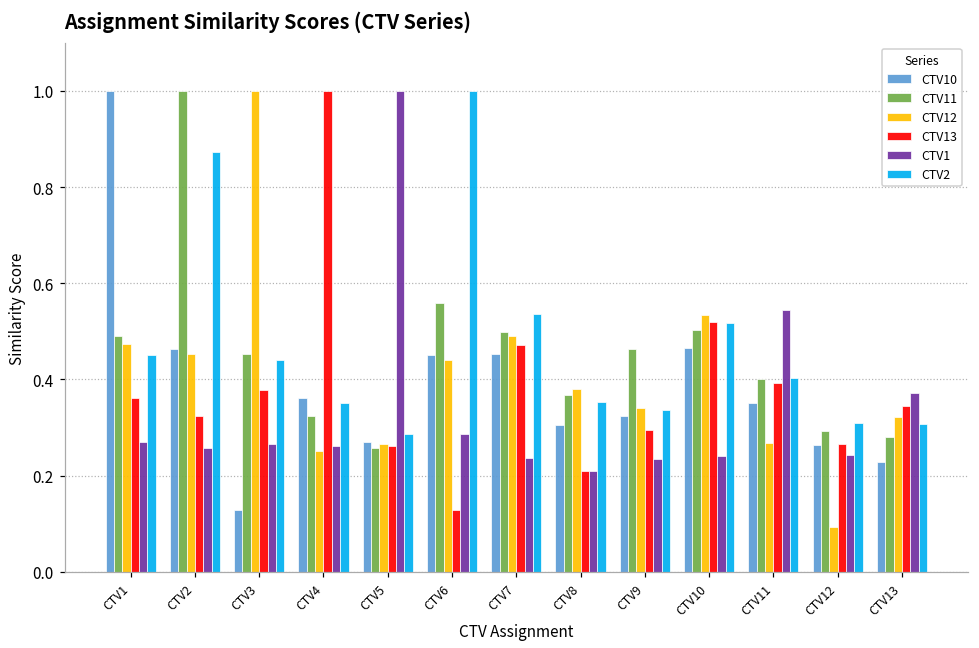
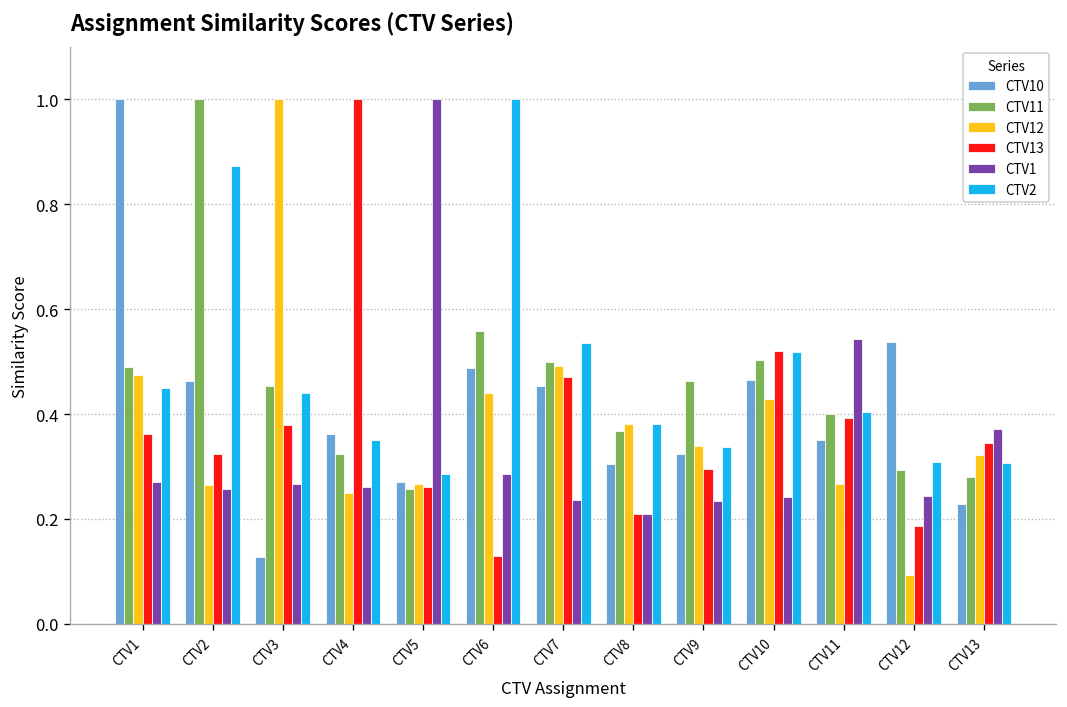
  {
    "CTV10": {
      "CTV1": 1.00,
      "CTV2": 0.46,
      "CTV3": 0.13,
      "CTV4": 0.36,
      "CTV5": 0.27,
-     "CTV6": 0.45,
+     "CTV6": 0.49,
      "CTV7": 0.45,
      "CTV8": 0.31,
      "CTV9": 0.32,
      "CTV10": 0.47,
      "CTV11": 0.35,
-     "CTV12": 0.26,
+     "CTV12": 0.54,
      "CTV13": 0.23
    },
    "CTV11": {
      "CTV1": 0.49,
      "CTV2": 1.00,
      "CTV3": 0.45,
      "CTV4": 0.32,
      "CTV5": 0.26,
      "CTV6": 0.56,
      "CTV7": 0.50,
      "CTV8": 0.37,
      "CTV9": 0.46,
      "CTV10": 0.50,
      "CTV11": 0.40,
      "CTV12": 0.29,
      "CTV13": 0.28
    },
    "CTV12": {
      "CTV1": 0.47,
-     "CTV2": 0.45,
+     "CTV2": 0.26,
      "CTV3": 1.00,
      "CTV4": 0.25,
      "CTV5": 0.27,
      "CTV6": 0.44,
      "CTV7": 0.49,
      "CTV8": 0.38,
      "CTV9": 0.34,
-     "CTV10": 0.53,
+     "CTV10": 0.43,
      "CTV11": 0.27,
      "CTV12": 0.09,
      "CTV13": 0.32
    },
    "CTV13": {
      "CTV1": 0.36,
      "CTV2": 0.32,
      "CTV3": 0.38,
      "CTV4": 1.00,
      "CTV5": 0.26,
      "CTV6": 0.13,
      "CTV7": 0.47,
      "CTV8": 0.21,
      "CTV9": 0.29,
      "CTV10": 0.52,
      "CTV11": 0.39,
-     "CTV12": 0.26,
+     "CTV12": 0.19,
      "CTV13": 0.35
    },
    "CTV1": {
      "CTV1": 0.27,
      "CTV2": 0.26,
      "CTV3": 0.27,
      "CTV4": 0.26,
      "CTV5": 1.00,
      "CTV6": 0.29,
      "CTV7": 0.24,
      "CTV8": 0.21,
      "CTV9": 0.24,
      "CTV10": 0.24,
      "CTV11": 0.54,
      "CTV12": 0.24,
      "CTV13": 0.37
    },
    "CTV2": {
      "CTV1": 0.45,
      "CTV2": 0.87,
      "CTV3": 0.44,
      "CTV4": 0.35,
      "CTV5": 0.29,
      "CTV6": 1.00,
      "CTV7": 0.54,
-     "CTV8": 0.35,
+     "CTV8": 0.38,
      "CTV9": 0.34,
      "CTV10": 0.52,
      "CTV11": 0.40,
      "CTV12": 0.31,
      "CTV13": 0.31
    }
  }
